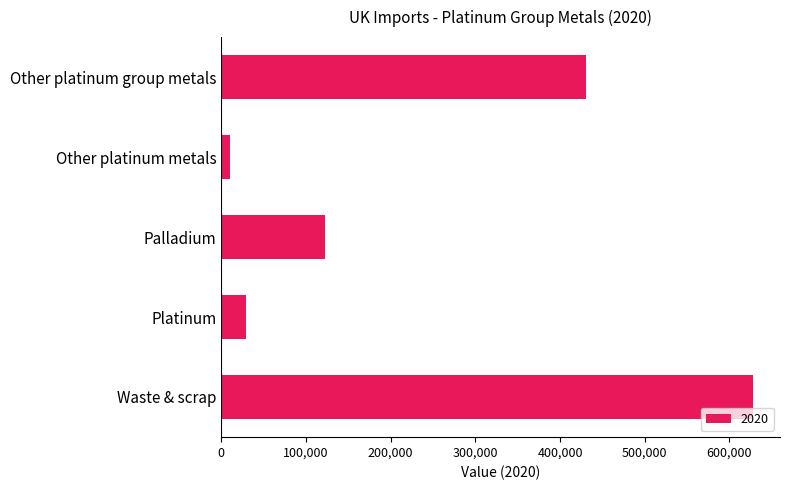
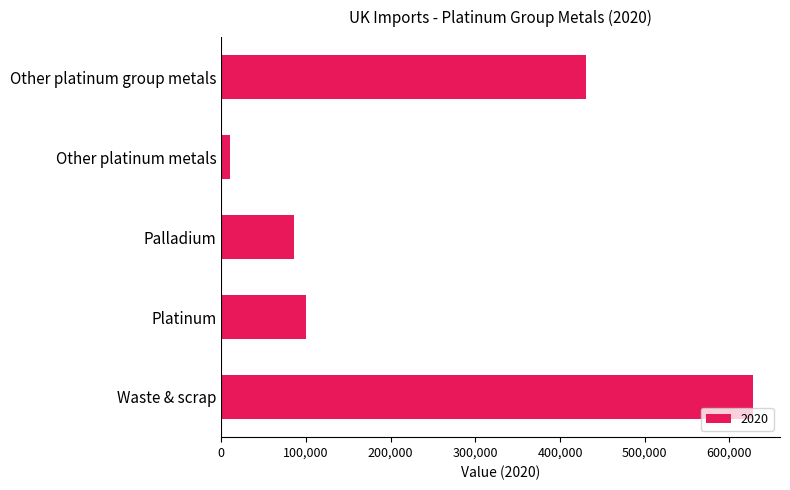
  {
    "Other platinum group metals": "430,000",
    "Other platinum metals": "10,000",
-   "Palladium": "120,000",
-   "Platinum": "30,000",
+   "Palladium": "90,000",
+   "Platinum": "100,000",
    "Waste & scrap": "630,000"
  }
